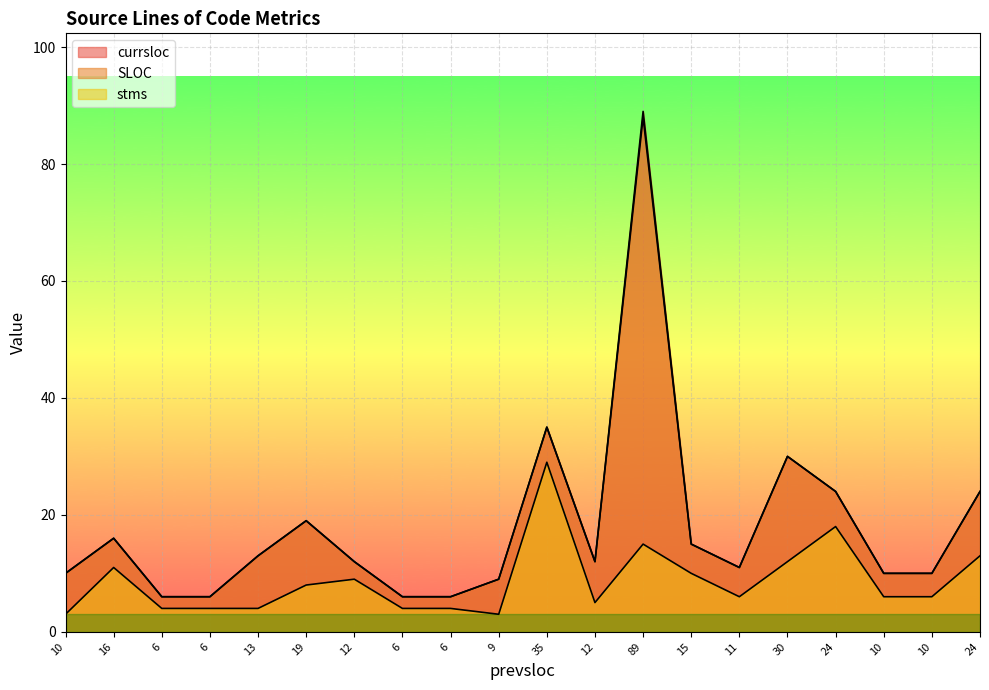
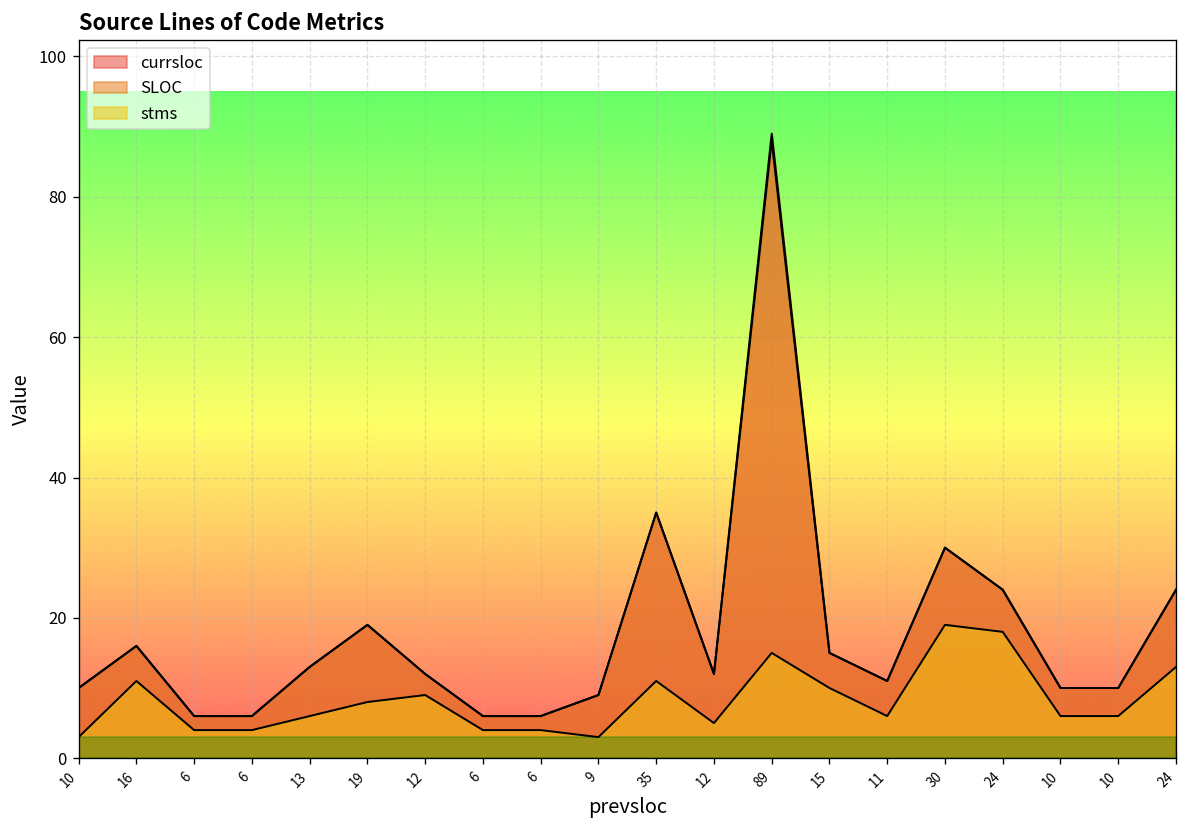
  {
    "stms": {
      "16": 11,
-     "13": 4,
+     "13": 6,
      "19": 8,
      "9": 3,
-     "35": 29,
+     "35": 11,
      "89": 15,
      "15": 10,
      "11": 6,
-     "30": 12
+     "30": 19
    }
  }
